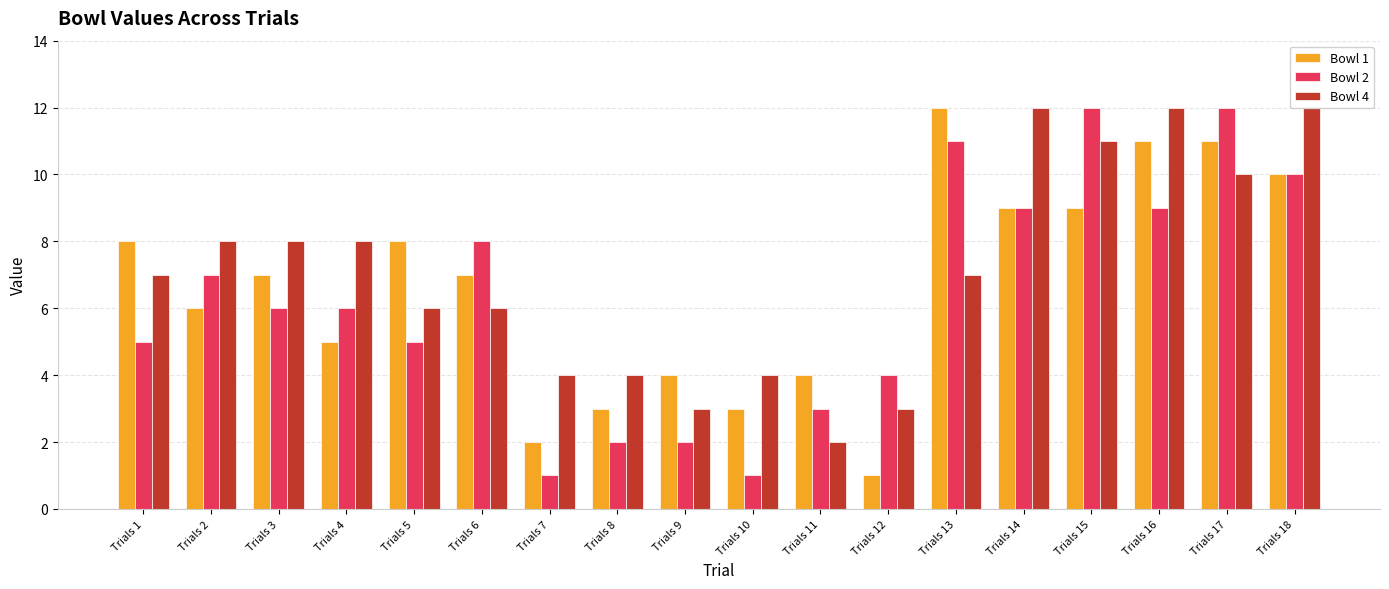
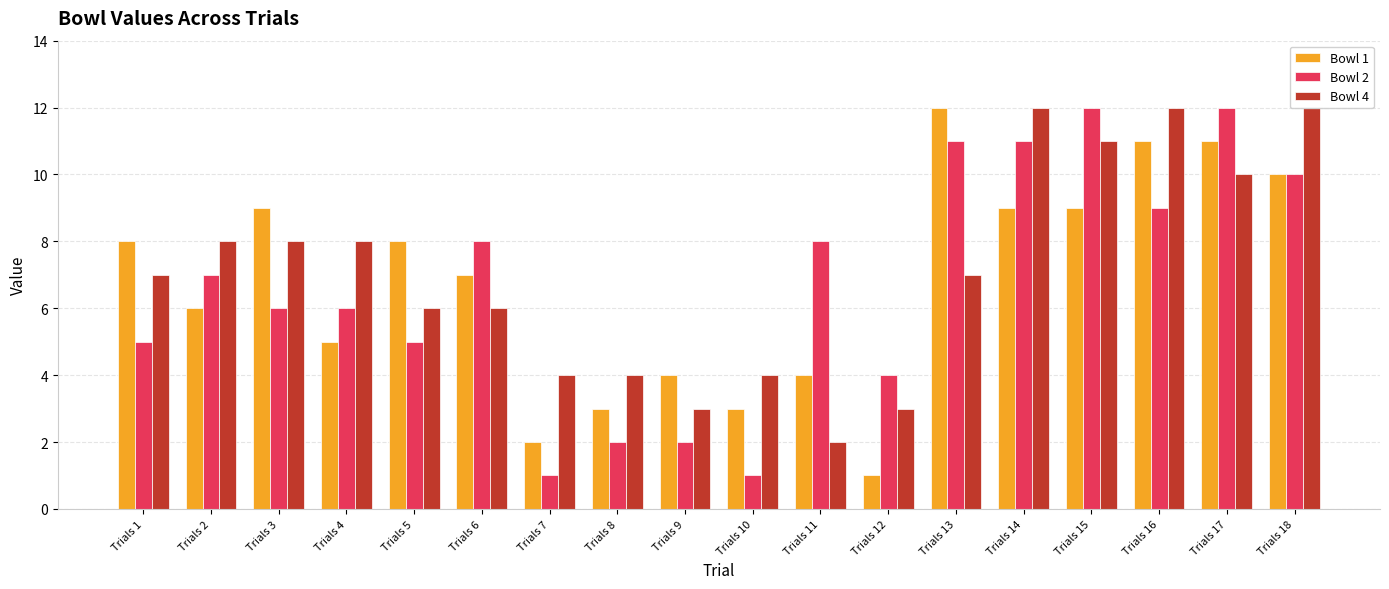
  {
    "Bowl 1": {
      "Trials 1": 8,
      "Trials 2": 6,
-     "Trials 3": 7,
+     "Trials 3": 9,
      "Trials 4": 5,
      "Trials 5": 8,
      "Trials 6": 7,
      "Trials 7": 2,
      "Trials 8": 3,
      "Trials 9": 4,
      "Trials 10": 3,
      "Trials 11": 4,
      "Trials 12": 1,
      "Trials 13": 12,
      "Trials 14": 9,
      "Trials 15": 9,
      "Trials 16": 11,
      "Trials 17": 11,
      "Trials 18": 10
    },
    "Bowl 2": {
      "Trials 1": 5,
      "Trials 2": 7,
      "Trials 3": 6,
      "Trials 4": 6,
      "Trials 5": 5,
      "Trials 6": 8,
      "Trials 7": 1,
      "Trials 8": 2,
      "Trials 9": 2,
      "Trials 10": 1,
-     "Trials 11": 3,
+     "Trials 11": 8,
      "Trials 12": 4,
      "Trials 13": 11,
-     "Trials 14": 9,
+     "Trials 14": 11,
      "Trials 15": 12,
      "Trials 16": 9,
      "Trials 17": 12,
      "Trials 18": 10
    },
    "Bowl 4": {
      "Trials 1": 7,
      "Trials 2": 8,
      "Trials 3": 8,
      "Trials 4": 8,
      "Trials 5": 6,
      "Trials 6": 6,
      "Trials 7": 4,
      "Trials 8": 4,
      "Trials 9": 3,
      "Trials 10": 4,
      "Trials 11": 2,
      "Trials 12": 3,
      "Trials 13": 7,
      "Trials 14": 12,
      "Trials 15": 11,
      "Trials 16": 12,
      "Trials 17": 10
    }
  }
